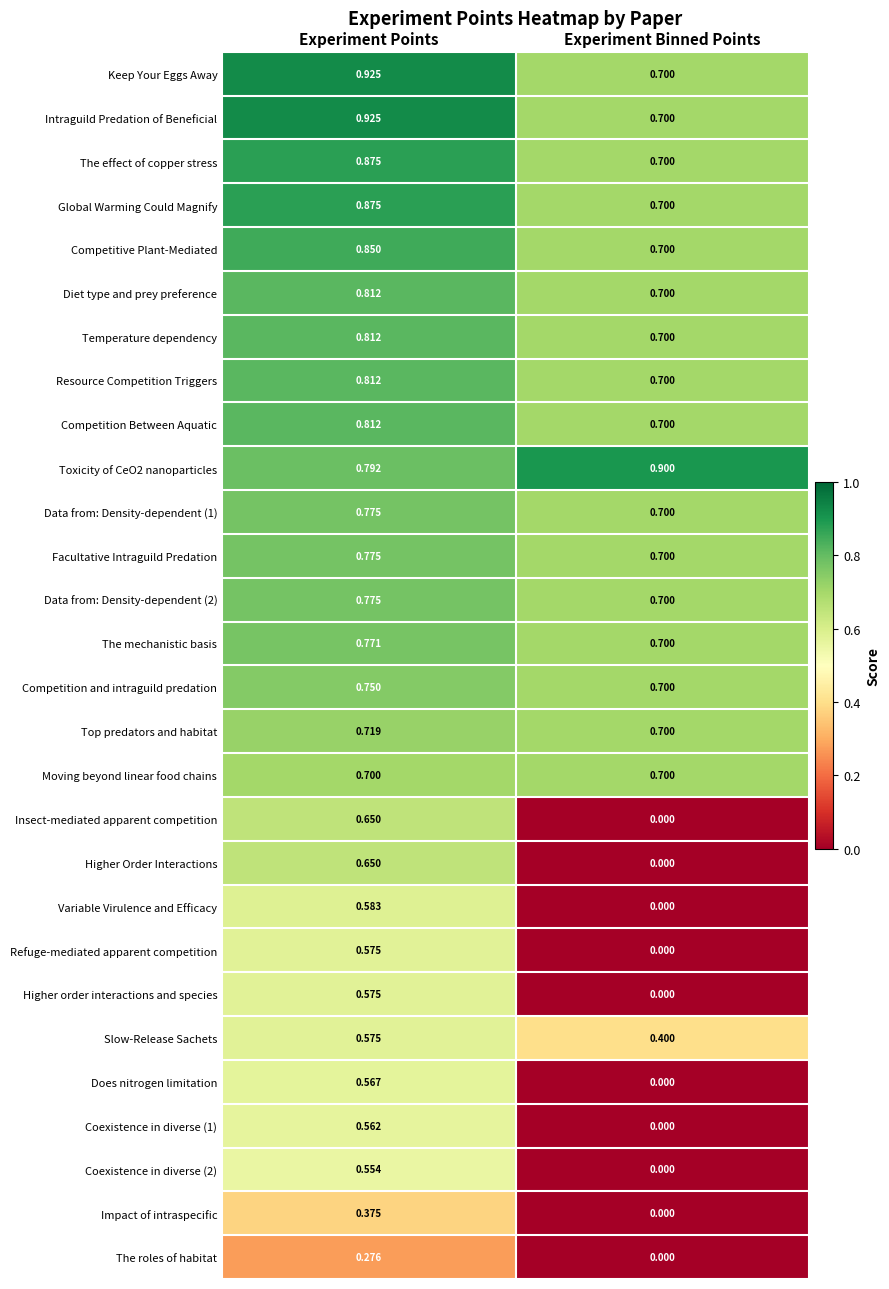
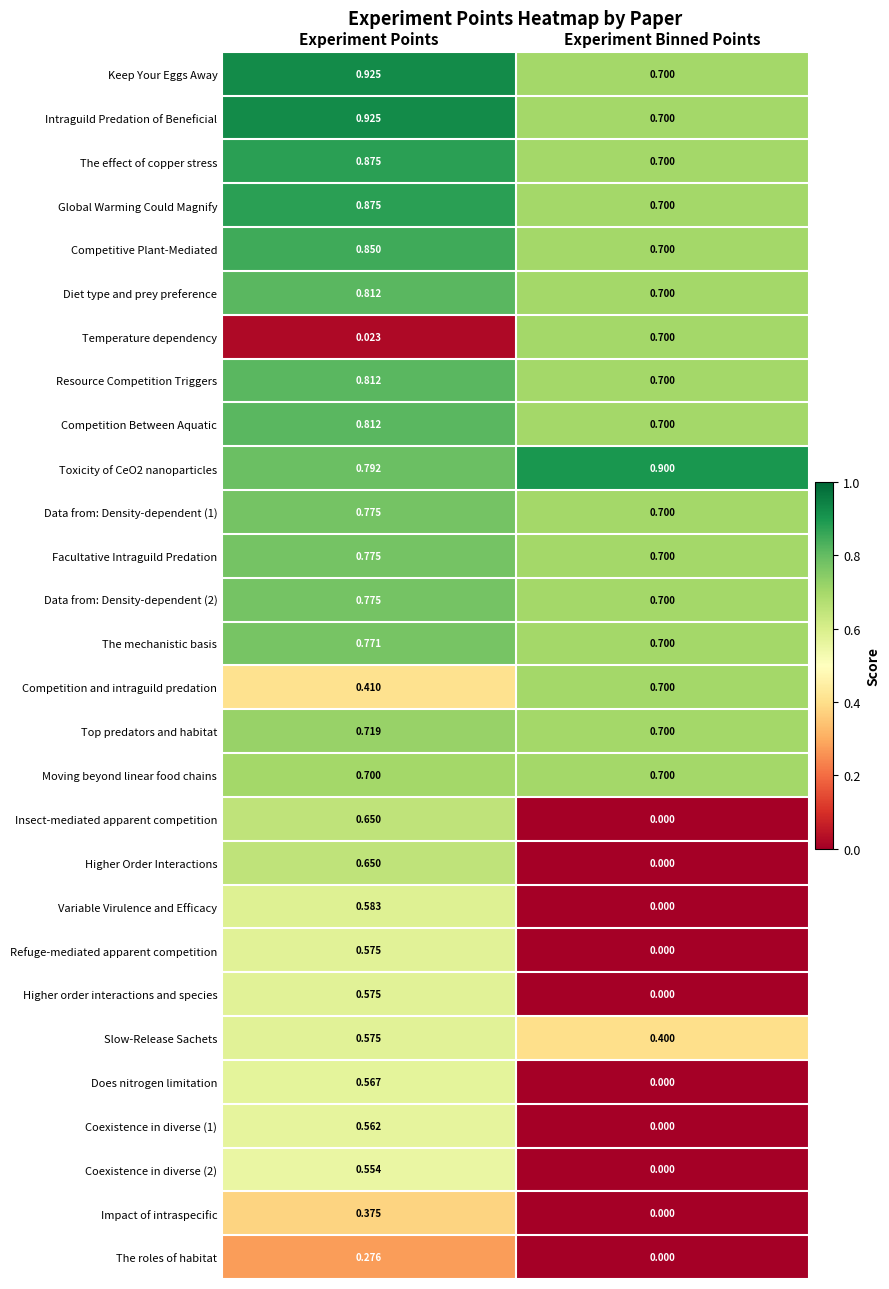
  {
    "Keep Your Eggs Away": {
      "Experiment Points": 0.925,
      "Experiment Binned Points": 0.700
    },
    "Intraguild Predation of Beneficial": {
      "Experiment Points": 0.925,
      "Experiment Binned Points": 0.700
    },
    "The effect of copper stress": {
      "Experiment Points": 0.875,
      "Experiment Binned Points": 0.700
    },
    "Global Warming Could Magnify": {
      "Experiment Points": 0.875,
      "Experiment Binned Points": 0.700
    },
    "Competitive Plant-Mediated": {
      "Experiment Points": 0.850,
      "Experiment Binned Points": 0.700
    },
    "Diet type and prey preference": {
      "Experiment Points": 0.812,
      "Experiment Binned Points": 0.700
    },
    "Temperature dependency": {
-     "Experiment Points": 0.812,
+     "Experiment Points": 0.023,
      "Experiment Binned Points": 0.700
    },
    "Resource Competition Triggers": {
      "Experiment Points": 0.812,
      "Experiment Binned Points": 0.700
    },
    "Competition Between Aquatic": {
      "Experiment Points": 0.812,
      "Experiment Binned Points": 0.700
    },
    "Toxicity of CeO2 nanoparticles": {
      "Experiment Points": 0.792,
      "Experiment Binned Points": 0.900
    },
    "Data from: Density-dependent (1)": {
      "Experiment Points": 0.775,
      "Experiment Binned Points": 0.700
    },
    "Facultative Intraguild Predation": {
      "Experiment Points": 0.775,
      "Experiment Binned Points": 0.700
    },
    "Data from: Density-dependent (2)": {
      "Experiment Points": 0.775,
      "Experiment Binned Points": 0.700
    },
    "The mechanistic basis": {
      "Experiment Points": 0.771,
      "Experiment Binned Points": 0.700
    },
    "Competition and intraguild predation": {
-     "Experiment Points": 0.750,
+     "Experiment Points": 0.410,
      "Experiment Binned Points": 0.700
    },
    "Top predators and habitat": {
      "Experiment Points": 0.719,
      "Experiment Binned Points": 0.700
    },
    "Moving beyond linear food chains": {
      "Experiment Points": 0.700,
      "Experiment Binned Points": 0.700
    },
    "Insect-mediated apparent competition": {
      "Experiment Points": 0.650,
      "Experiment Binned Points": 0.000
    },
    "Higher Order Interactions": {
      "Experiment Points": 0.650,
      "Experiment Binned Points": 0.000
    },
    "Variable Virulence and Efficacy": {
      "Experiment Points": 0.583,
      "Experiment Binned Points": 0.000
    },
    "Refuge-mediated apparent competition": {
      "Experiment Points": 0.575,
      "Experiment Binned Points": 0.000
    },
    "Higher order interactions and species": {
      "Experiment Points": 0.575,
      "Experiment Binned Points": 0.000
    },
    "Slow-Release Sachets": {
      "Experiment Points": 0.575,
      "Experiment Binned Points": 0.400
    },
    "Does nitrogen limitation": {
      "Experiment Points": 0.567,
      "Experiment Binned Points": 0.000
    },
    "Coexistence in diverse (1)": {
      "Experiment Points": 0.562,
      "Experiment Binned Points": 0.000
    },
    "Coexistence in diverse (2)": {
      "Experiment Points": 0.554,
      "Experiment Binned Points": 0.000
    },
    "Impact of intraspecific": {
      "Experiment Points": 0.375,
      "Experiment Binned Points": 0.000
    },
    "The roles of habitat": {
      "Experiment Points": 0.276,
      "Experiment Binned Points": 0.000
    }
  }
